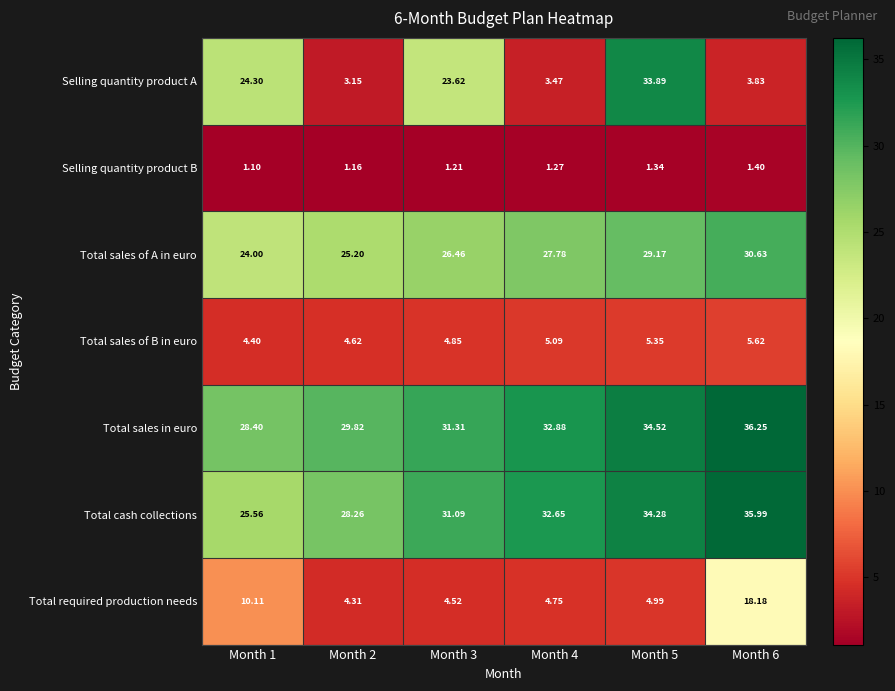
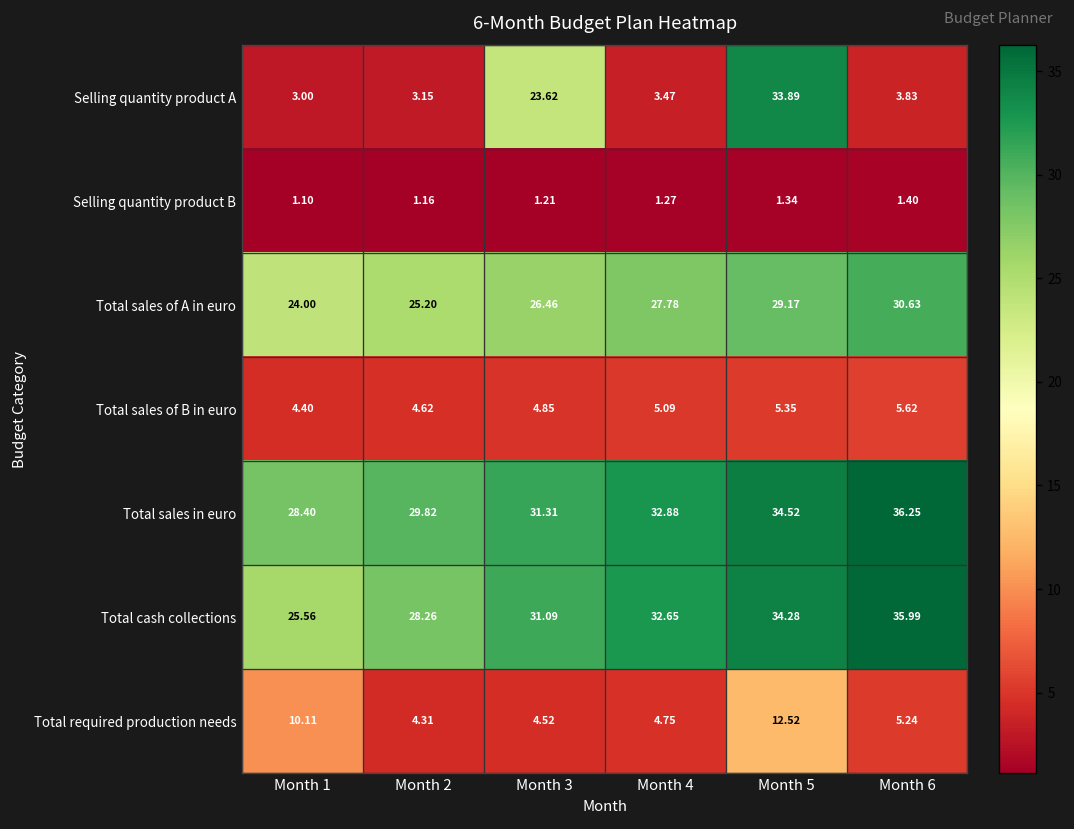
  {
    "Selling quantity product A": {
-     "Month 1": 24.30,
+     "Month 1": 3.00,
      "Month 2": 3.15,
      "Month 3": 23.62,
      "Month 4": 3.47,
      "Month 5": 33.89,
      "Month 6": 3.83
    },
    "Selling quantity product B": {
      "Month 1": 1.10,
      "Month 2": 1.16,
      "Month 3": 1.21,
      "Month 4": 1.27,
      "Month 5": 1.34,
      "Month 6": 1.40
    },
    "Total sales of A in euro": {
      "Month 1": 24.00,
      "Month 2": 25.20,
      "Month 3": 26.46,
      "Month 4": 27.78,
      "Month 5": 29.17,
      "Month 6": 30.63
    },
    "Total sales of B in euro": {
      "Month 1": 4.40,
      "Month 2": 4.62,
      "Month 3": 4.85,
      "Month 4": 5.09,
      "Month 5": 5.35,
      "Month 6": 5.62
    },
    "Total sales in euro": {
      "Month 1": 28.40,
      "Month 2": 29.82,
      "Month 3": 31.31,
      "Month 4": 32.88,
      "Month 5": 34.52,
      "Month 6": 36.25
    },
    "Total cash collections": {
      "Month 1": 25.56,
      "Month 2": 28.26,
      "Month 3": 31.09,
      "Month 4": 32.65,
      "Month 5": 34.28,
      "Month 6": 35.99
    },
    "Total required production needs": {
      "Month 1": 10.11,
      "Month 2": 4.31,
      "Month 3": 4.52,
      "Month 4": 4.75,
-     "Month 5": 4.99,
-     "Month 6": 18.18
+     "Month 5": 12.52,
+     "Month 6": 5.24
    }
  }
